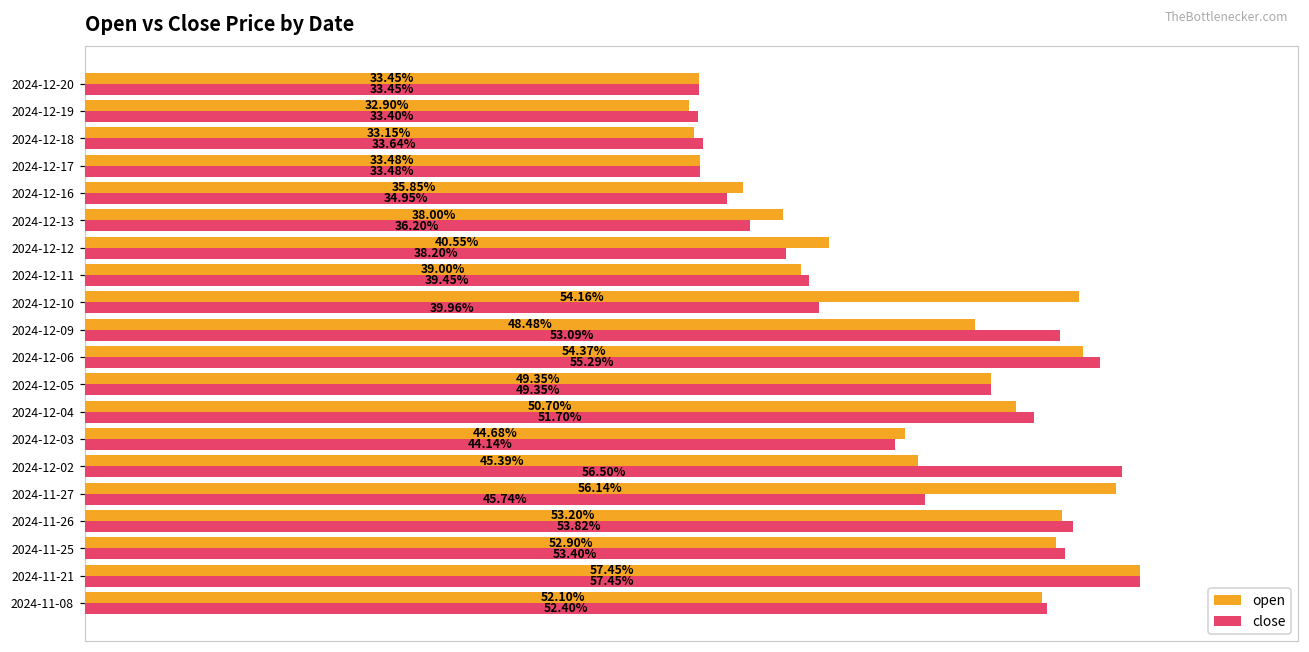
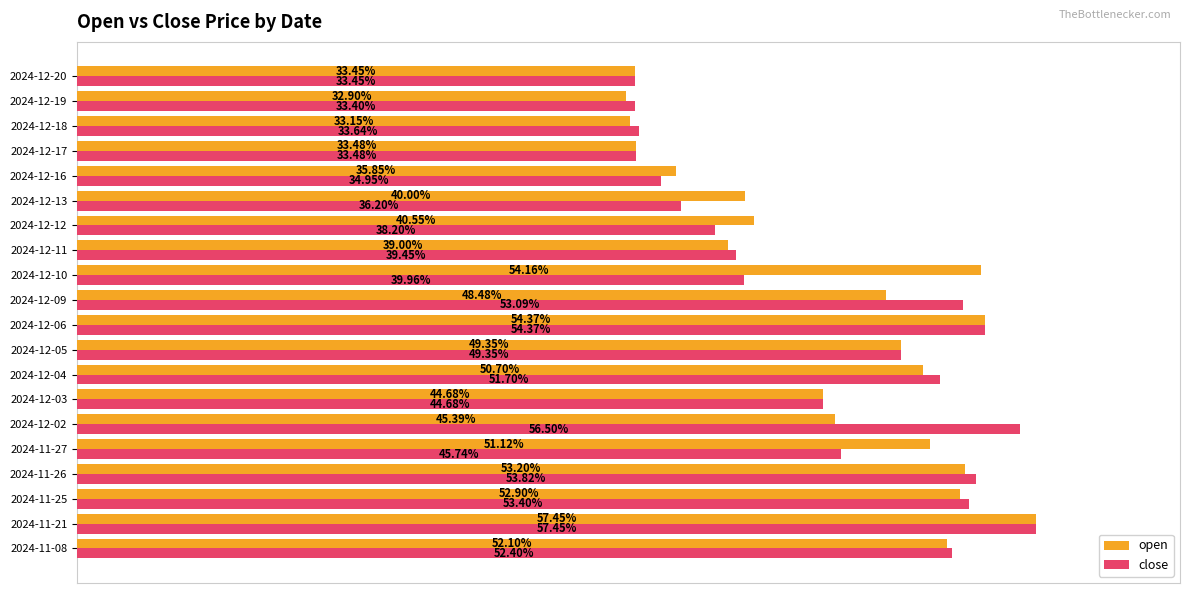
  {
    "open": {
-     "2024-12-13": "38.00%",
+     "2024-12-13": "40.00%",
      "2024-12-12": "40.55%",
      "2024-12-10": "54.16%",
      "2024-12-09": "48.48%",
      "2024-12-02": "45.39%",
-     "2024-11-27": "56.14%"
+     "2024-11-27": "51.12%"
    },
    "close": {
      "2024-12-13": "36.20%",
      "2024-12-12": "38.20%",
      "2024-12-10": "39.96%",
      "2024-12-09": "53.09%",
-     "2024-12-06": "55.29%",
-     "2024-12-03": "44.14%",
+     "2024-12-06": "54.37%",
+     "2024-12-03": "44.68%",
      "2024-12-02": "56.50%",
      "2024-11-27": "45.74%"
    }
  }
